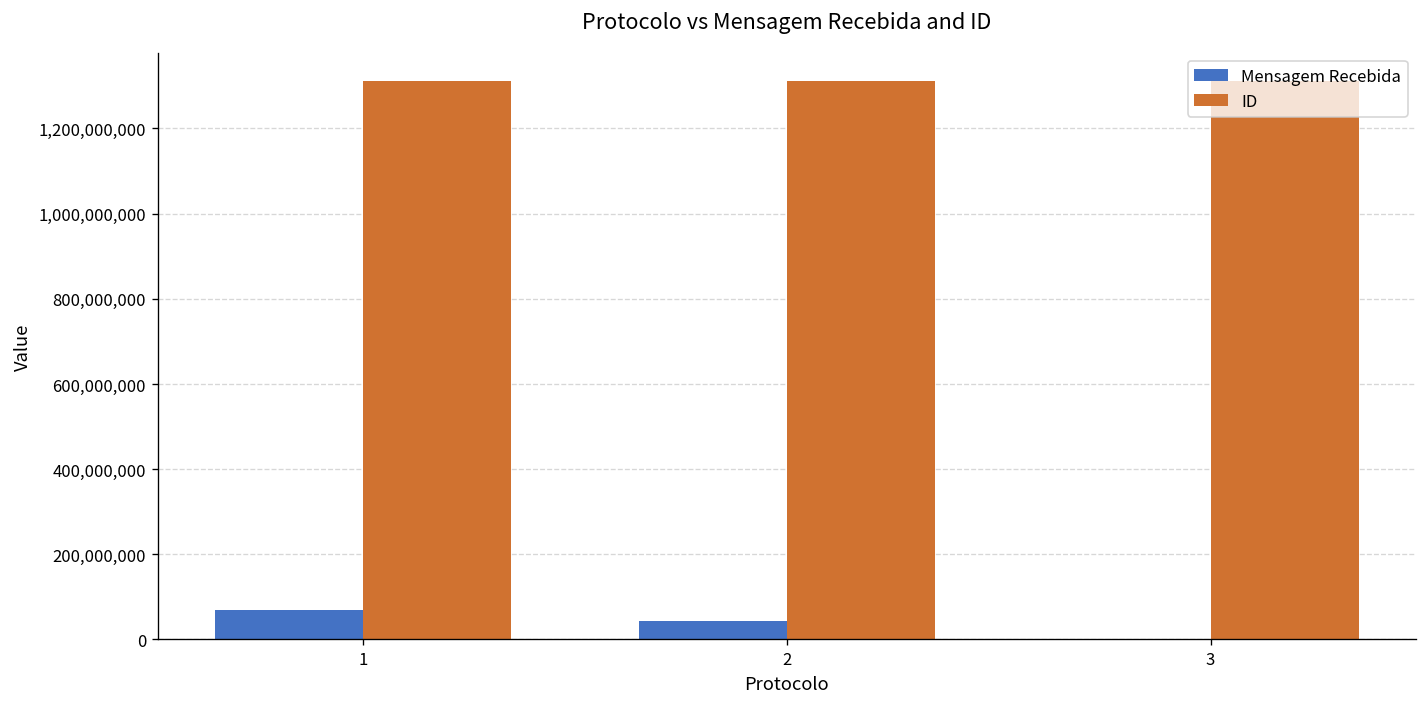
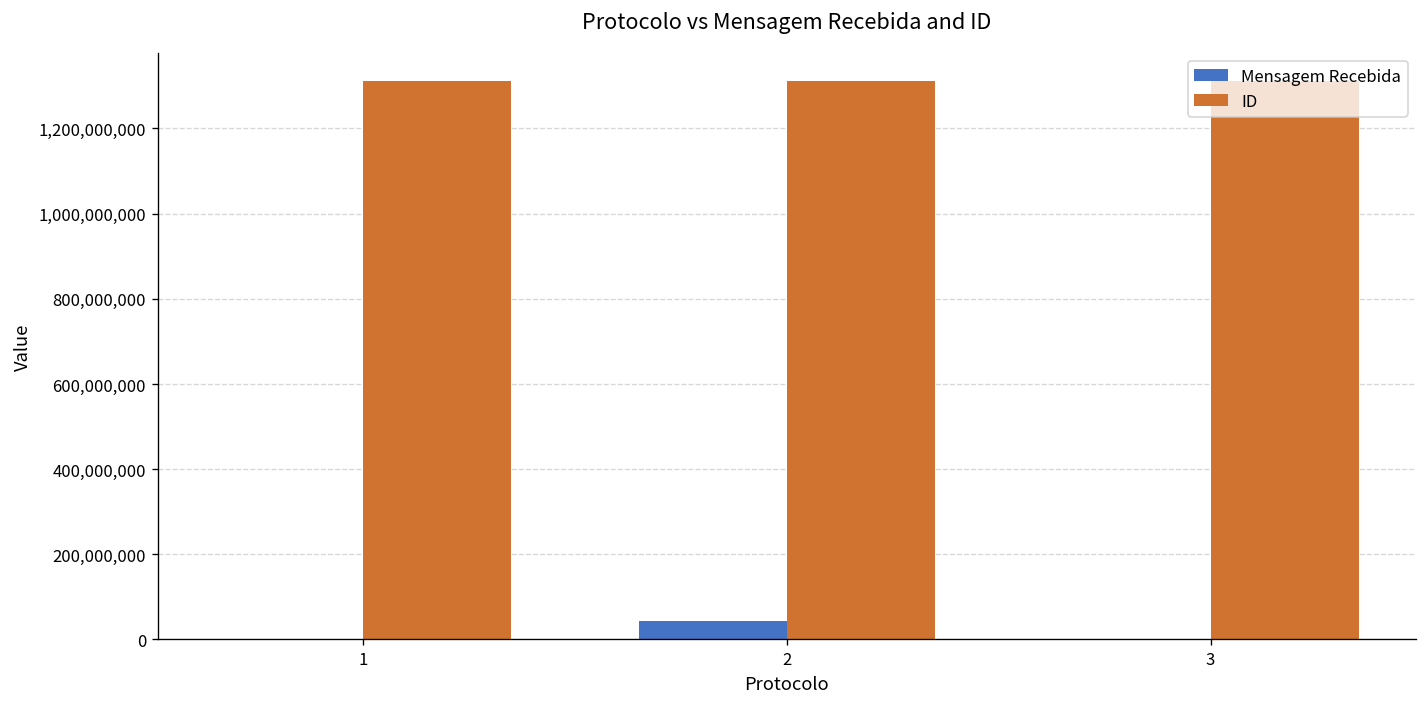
  {
    "Mensagem Recebida": {
-     "1": "70,000,000",
+     "1": "0",
      "2": "40,000,000"
    },
    "ID": {
      "1": "1,310,000,000",
      "2": "1,310,000,000"
    }
  }
